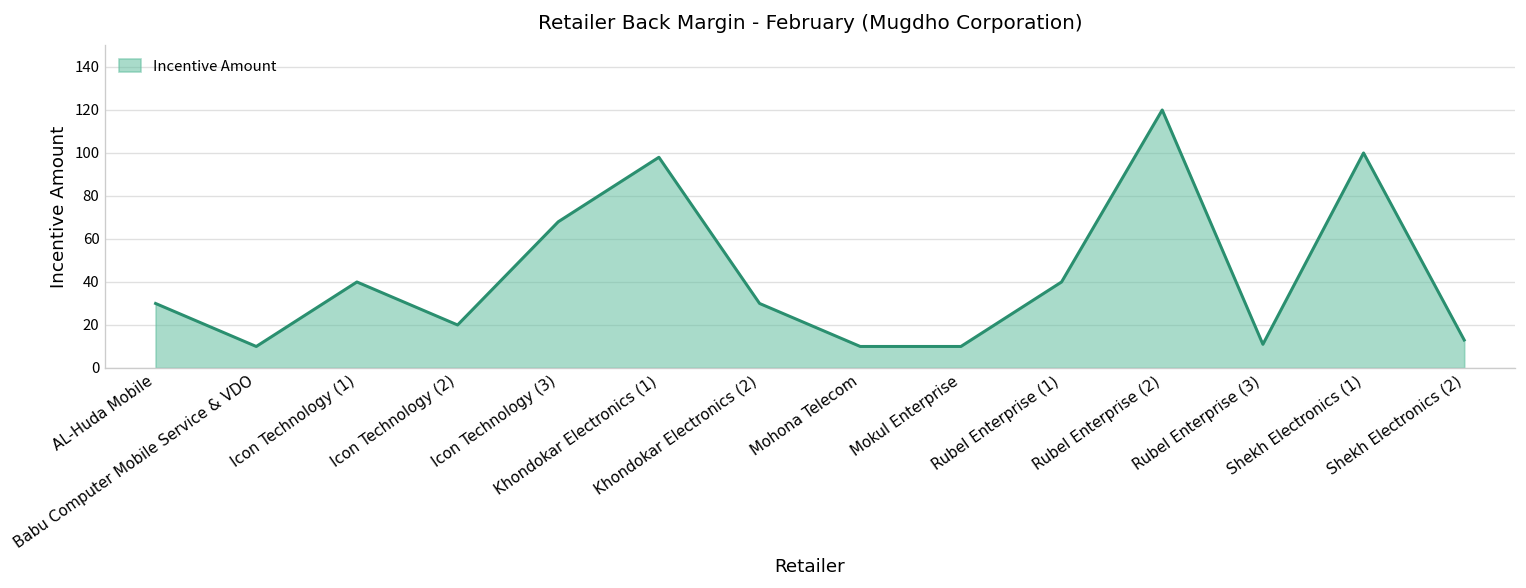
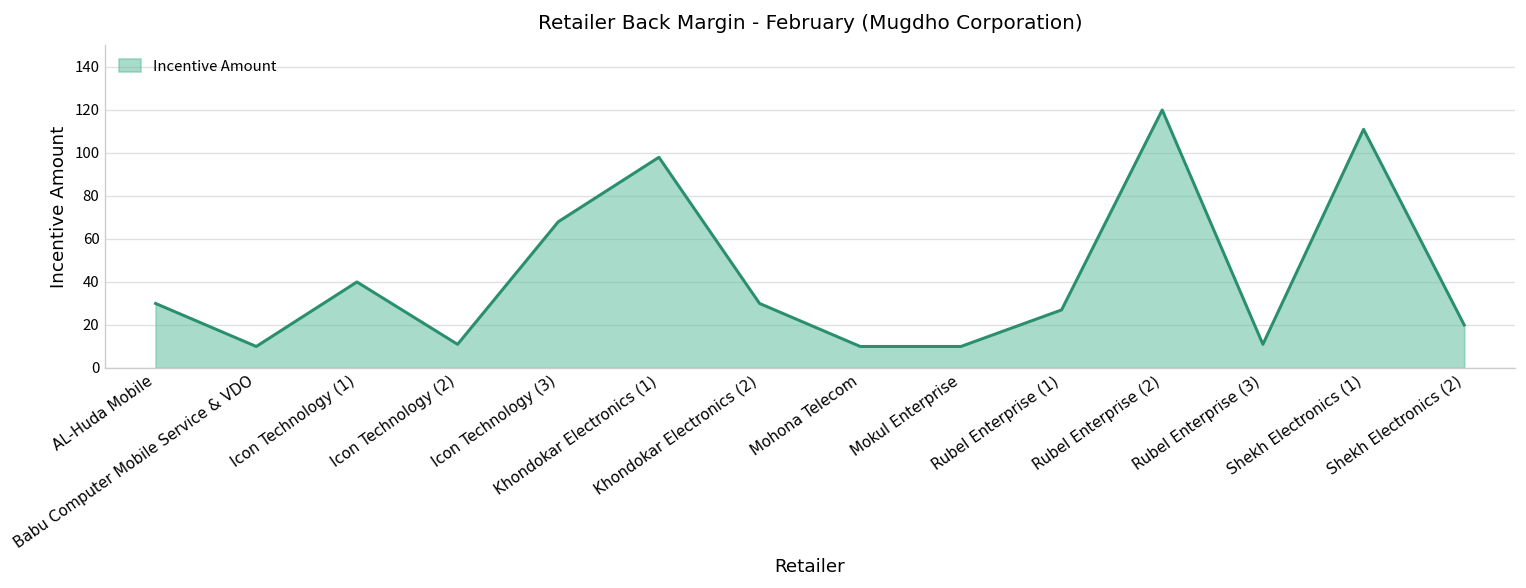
  {
    "AL-Huda Mobile": 30,
    "Babu Computer Mobile Service & VDO": 10,
    "Icon Technology (1)": 40,
-   "Icon Technology (2)": 20,
+   "Icon Technology (2)": 11,
    "Icon Technology (3)": 68,
    "Khondokar Electronics (1)": 98,
    "Khondokar Electronics (2)": 30,
    "Mohona Telecom": 10,
    "Mokul Enterprise": 10,
-   "Rubel Enterprise (1)": 40,
+   "Rubel Enterprise (1)": 27,
    "Rubel Enterprise (2)": 120,
    "Rubel Enterprise (3)": 11,
-   "Shekh Electronics (1)": 100,
-   "Shekh Electronics (2)": 13
+   "Shekh Electronics (1)": 111,
+   "Shekh Electronics (2)": 20
  }
